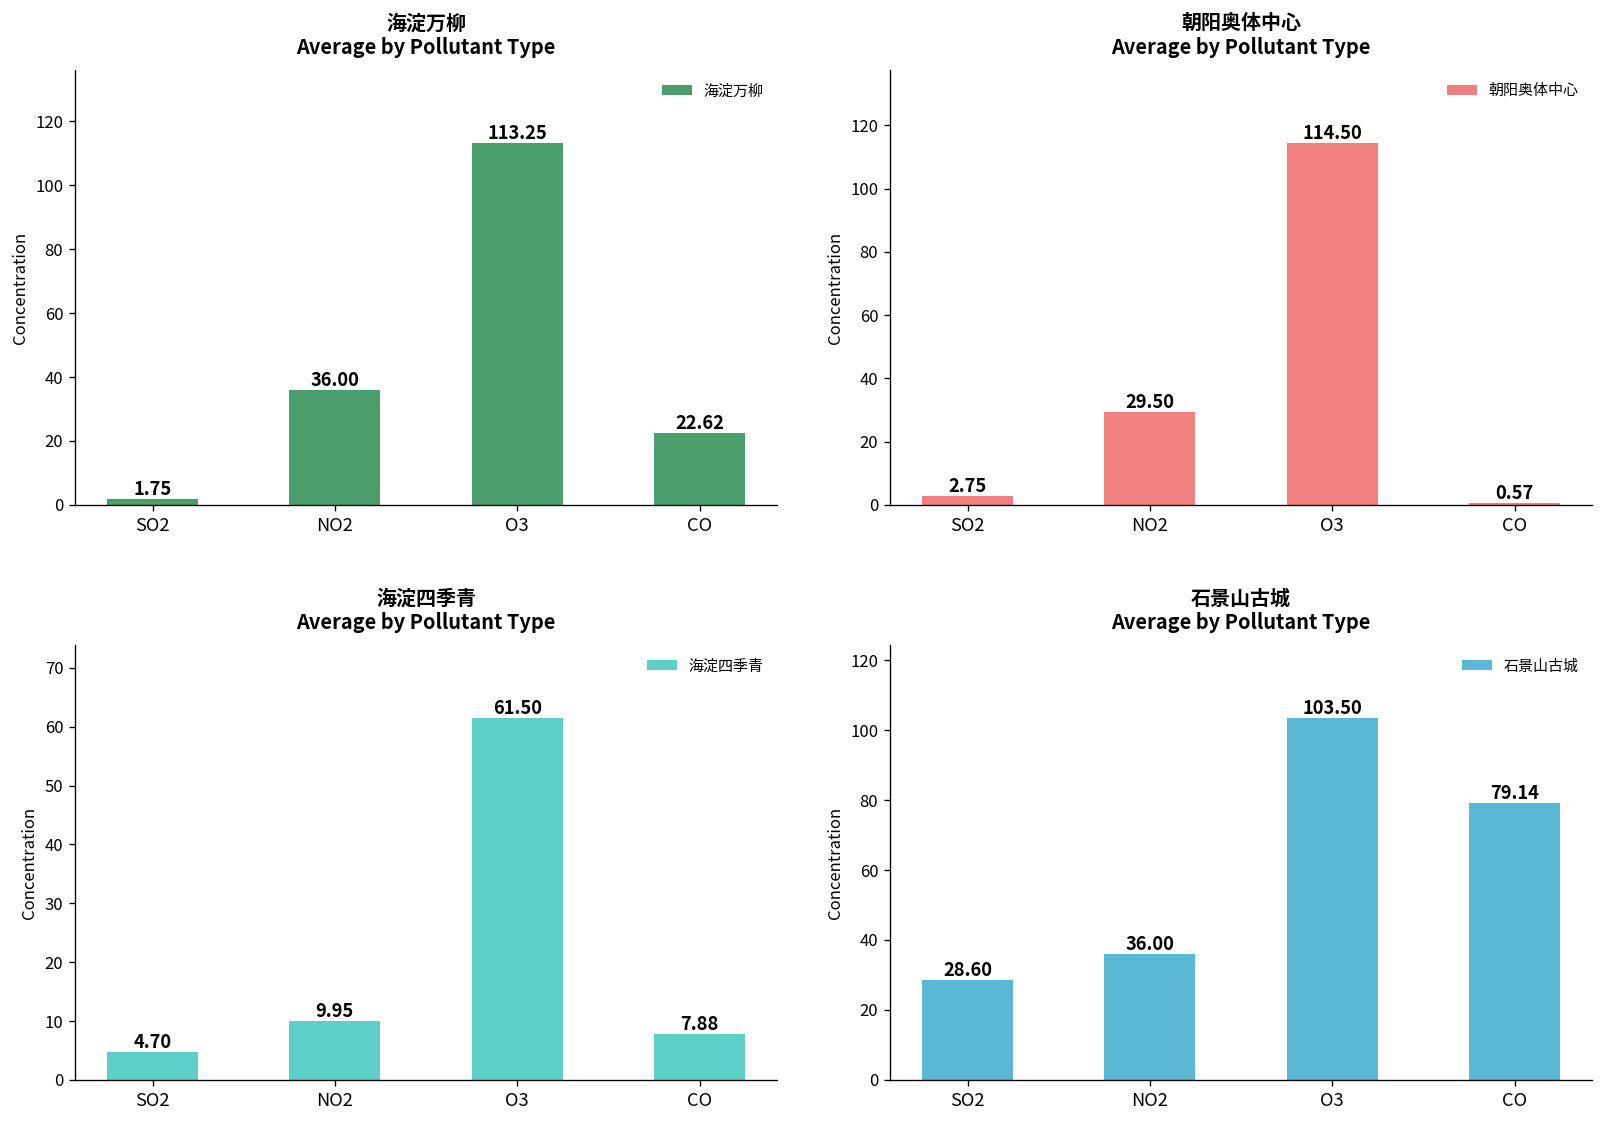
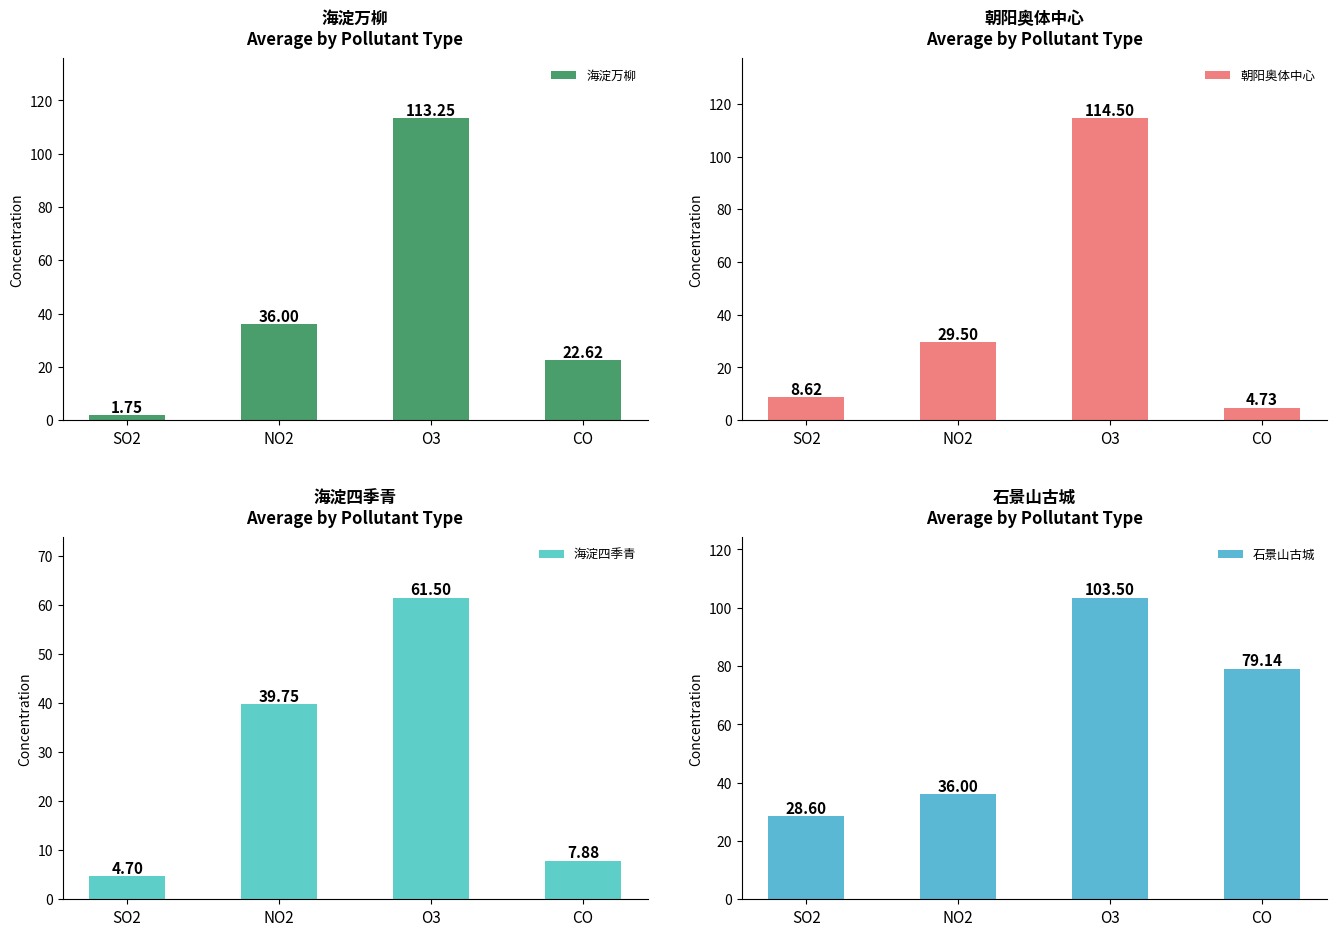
  {
    "海淀万柳 Average by Pollutant Type": {
      "SO2": 1.75,
      "NO2": 36.00,
      "O3": 113.25,
      "CO": 22.62
    },
    "朝阳奥体中心 Average by Pollutant Type": {
-     "SO2": 2.75,
+     "SO2": 8.62,
      "NO2": 29.50,
      "O3": 114.50,
-     "CO": 0.57
+     "CO": 4.73
    },
    "海淀四季青 Average by Pollutant Type": {
      "SO2": 4.70,
-     "NO2": 9.95,
+     "NO2": 39.75,
      "O3": 61.50,
      "CO": 7.88
    },
    "石景山古城 Average by Pollutant Type": {
      "SO2": 28.60,
      "NO2": 36.00,
      "O3": 103.50,
      "CO": 79.14
    }
  }
